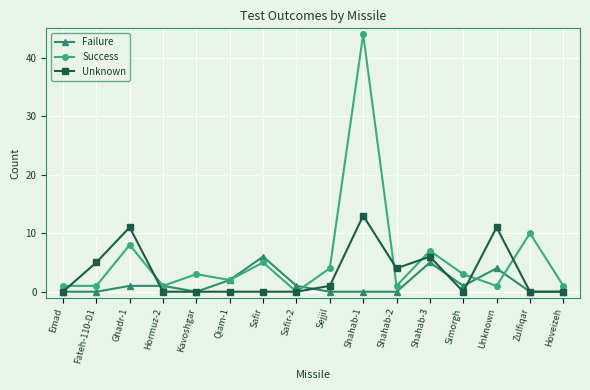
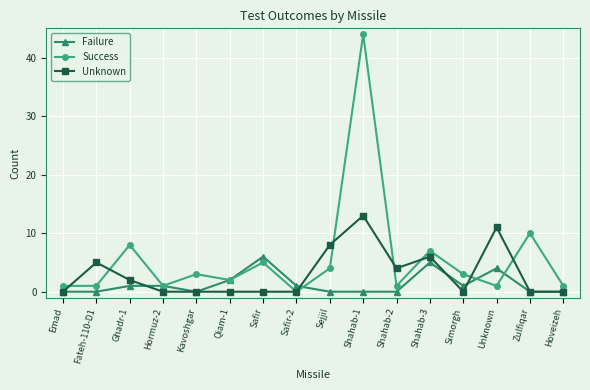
  {
    "Unknown": {
      "Fateh-110-D1": 5,
-     "Ghadr-1": 11,
+     "Ghadr-1": 2,
      "Hormuz-2": 0,
      "Qiam-1": 0,
      "Safir": 0,
-     "Sejjil": 1,
+     "Sejjil": 8,
      "Shahab-1": 13,
      "Shahab-2": 4,
      "Shahab-3": 6,
      "Simorgh": 0,
      "Unknown": 11
    }
  }
